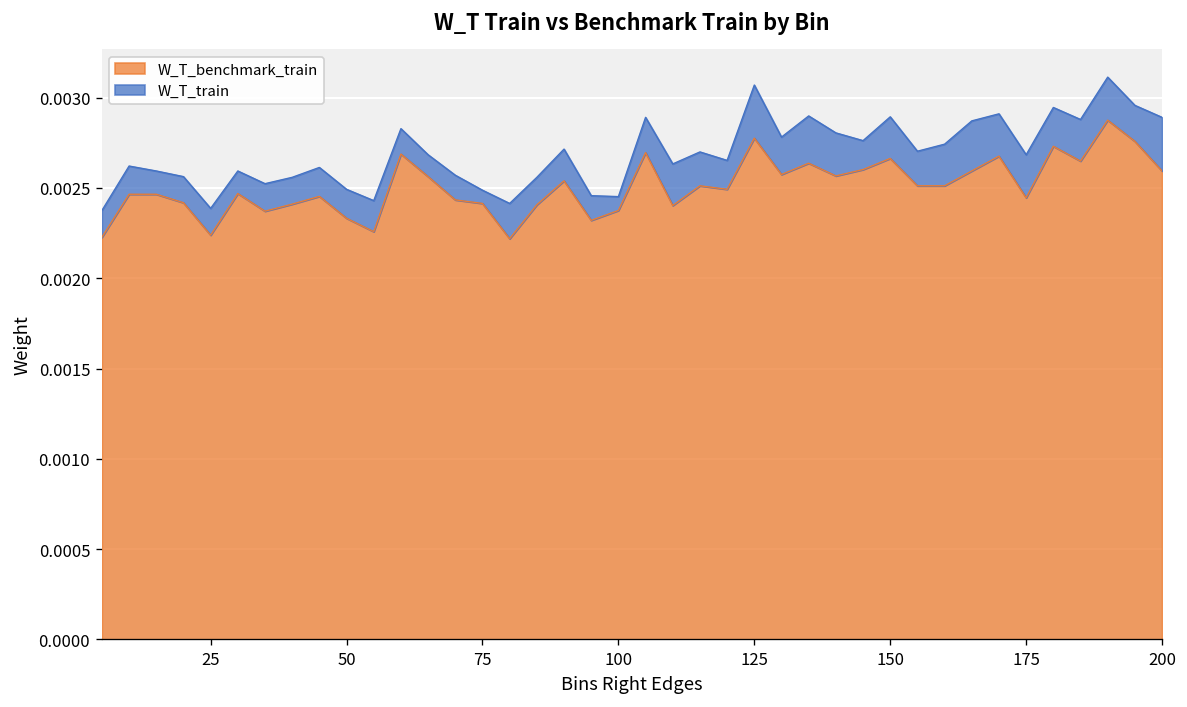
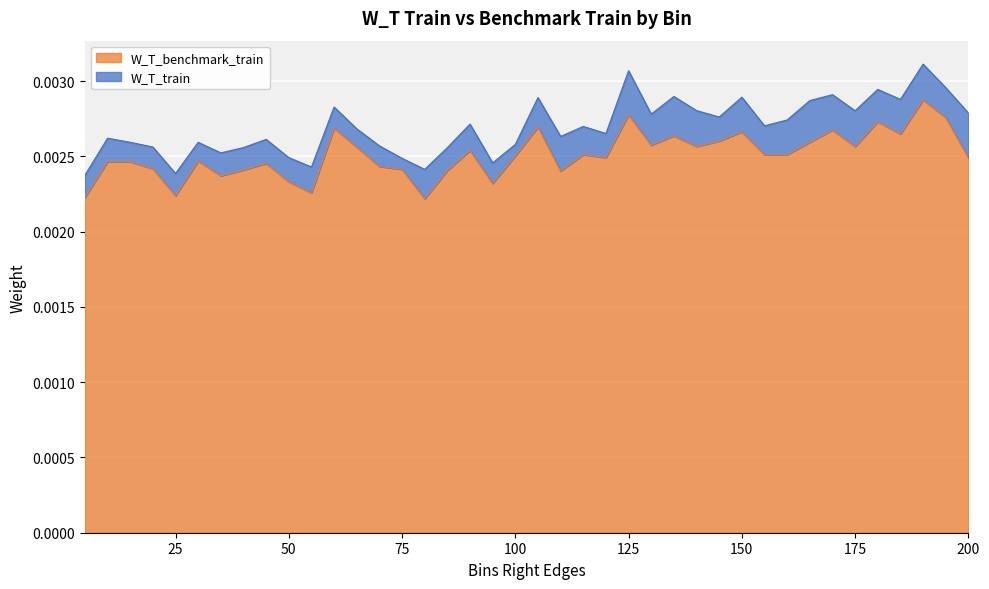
  {
    "W_T_benchmark_train": {
      "25": 0.00224,
      "50": 0.00233,
      "75": 0.00241,
-     "100": 0.00238,
+     "100": 0.00250,
      "125": 0.00278,
      "150": 0.00266,
-     "175": 0.00245,
-     "200": 0.00259
+     "175": 0.00257,
+     "200": 0.00249
    },
    "W_T_train": {
      "25": 0.00015,
      "50": 0.00016,
      "75": 0.00007,
      "100": 0.00008,
      "125": 0.00029,
      "150": 0.00023,
      "175": 0.00024,
      "200": 0.00030
    }
  }
